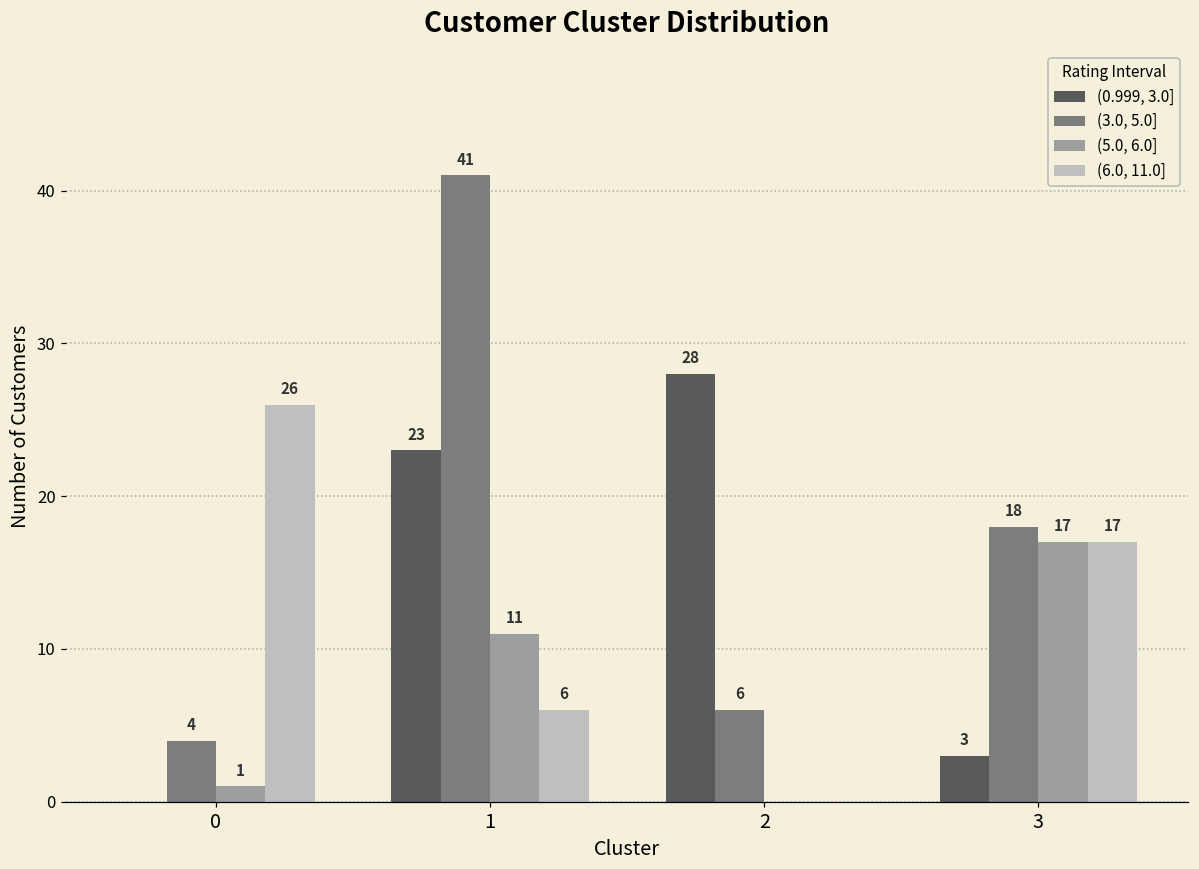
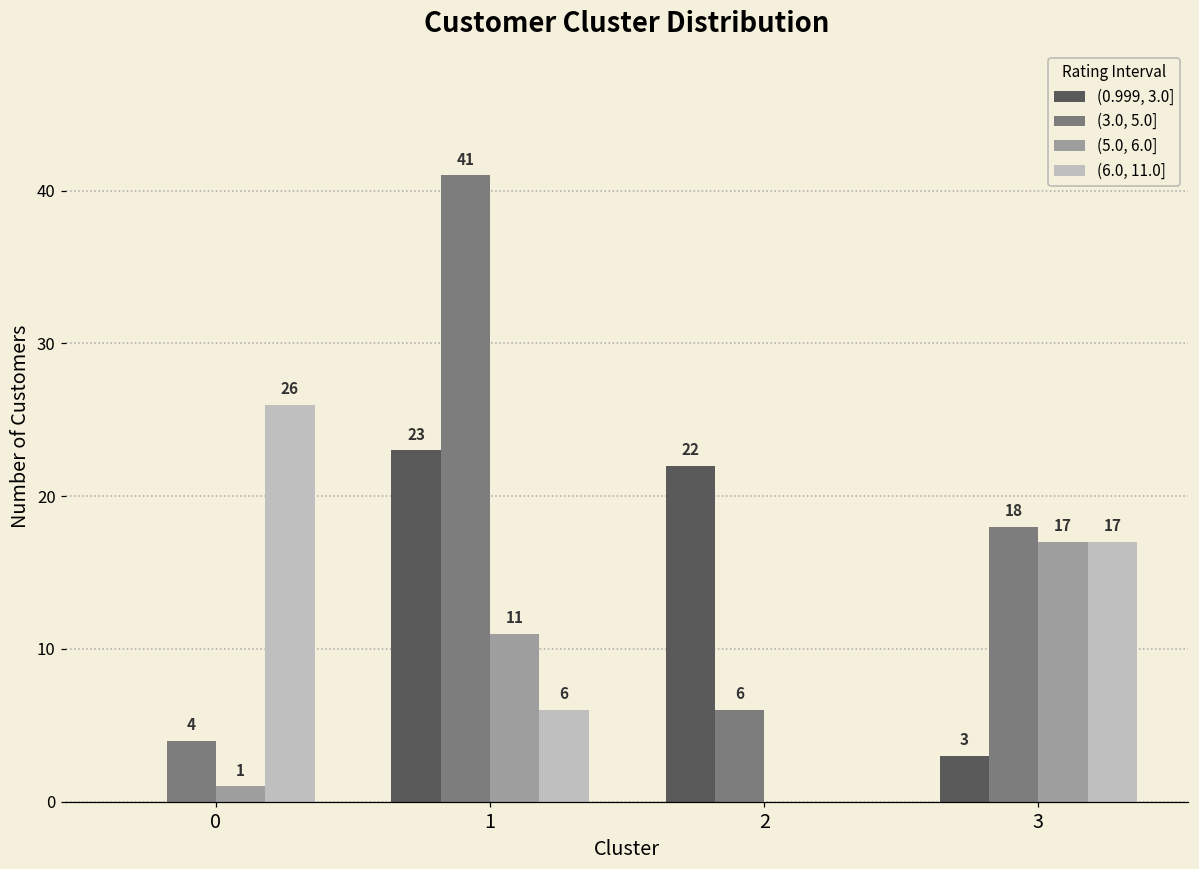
  {
    "(0.999, 3.0]": {
      "1": 23,
-     "2": 28,
+     "2": 22,
      "3": 3
    }
  }
